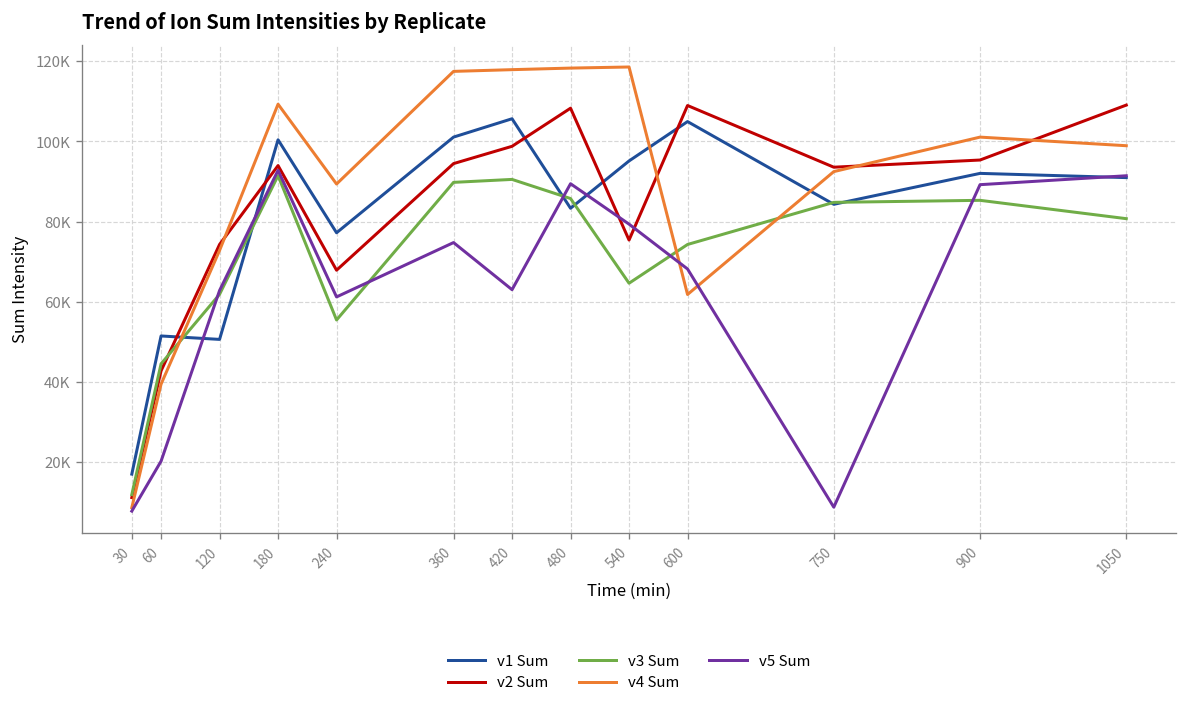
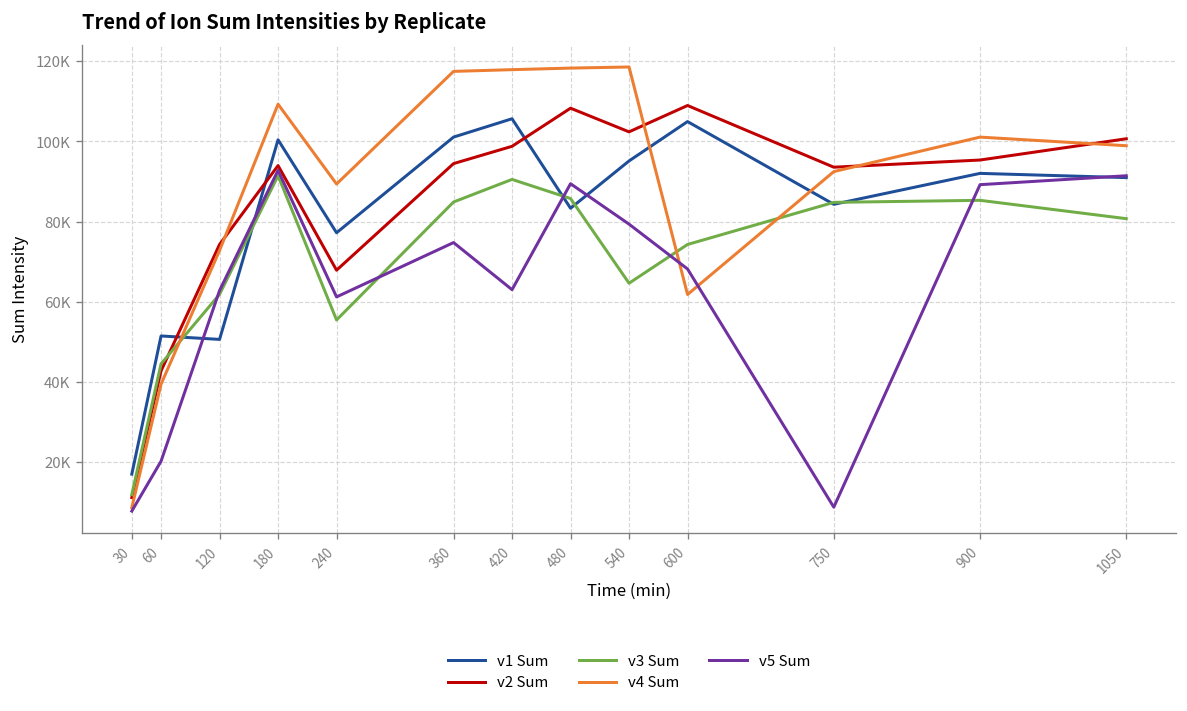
  {
    "v1 Sum": {
      "30": 17000,
      "60": 51000,
      "120": 51000,
      "180": 100000,
      "240": 77000,
      "360": 101000,
      "420": 106000,
      "480": 83000,
      "540": 95000,
      "600": 105000,
      "900": 92000
    },
    "v2 Sum": {
      "60": 43000,
      "120": 74000,
      "180": 94000,
      "240": 68000,
      "360": 94000,
      "420": 99000,
      "480": 108000,
-     "540": 75000,
+     "540": 102000,
      "600": 109000,
      "750": 94000,
      "900": 95000,
-     "1050": 109000
+     "1050": 101000
    },
    "v3 Sum": {
      "60": 45000,
      "120": 62000,
      "180": 91000,
      "240": 55000,
-     "360": 90000,
+     "360": 85000,
      "420": 91000,
      "480": 86000,
      "540": 65000,
      "600": 74000,
      "900": 85000,
      "1050": 81000
    },
    "v4 Sum": {
      "30": 9000,
      "60": 39000,
      "120": 73000,
      "180": 109000,
      "240": 89000,
      "360": 117000,
      "420": 118000,
      "480": 118000,
      "540": 119000,
      "600": 62000,
      "750": 92000,
      "900": 101000,
      "1050": 99000
    },
    "v5 Sum": {
      "30": 8000,
      "60": 20000,
      "120": 63000,
      "180": 93000,
      "240": 61000,
      "360": 75000,
      "420": 63000,
      "480": 89000,
      "540": 79000,
      "600": 68000,
      "750": 9000,
      "900": 89000
    }
  }
